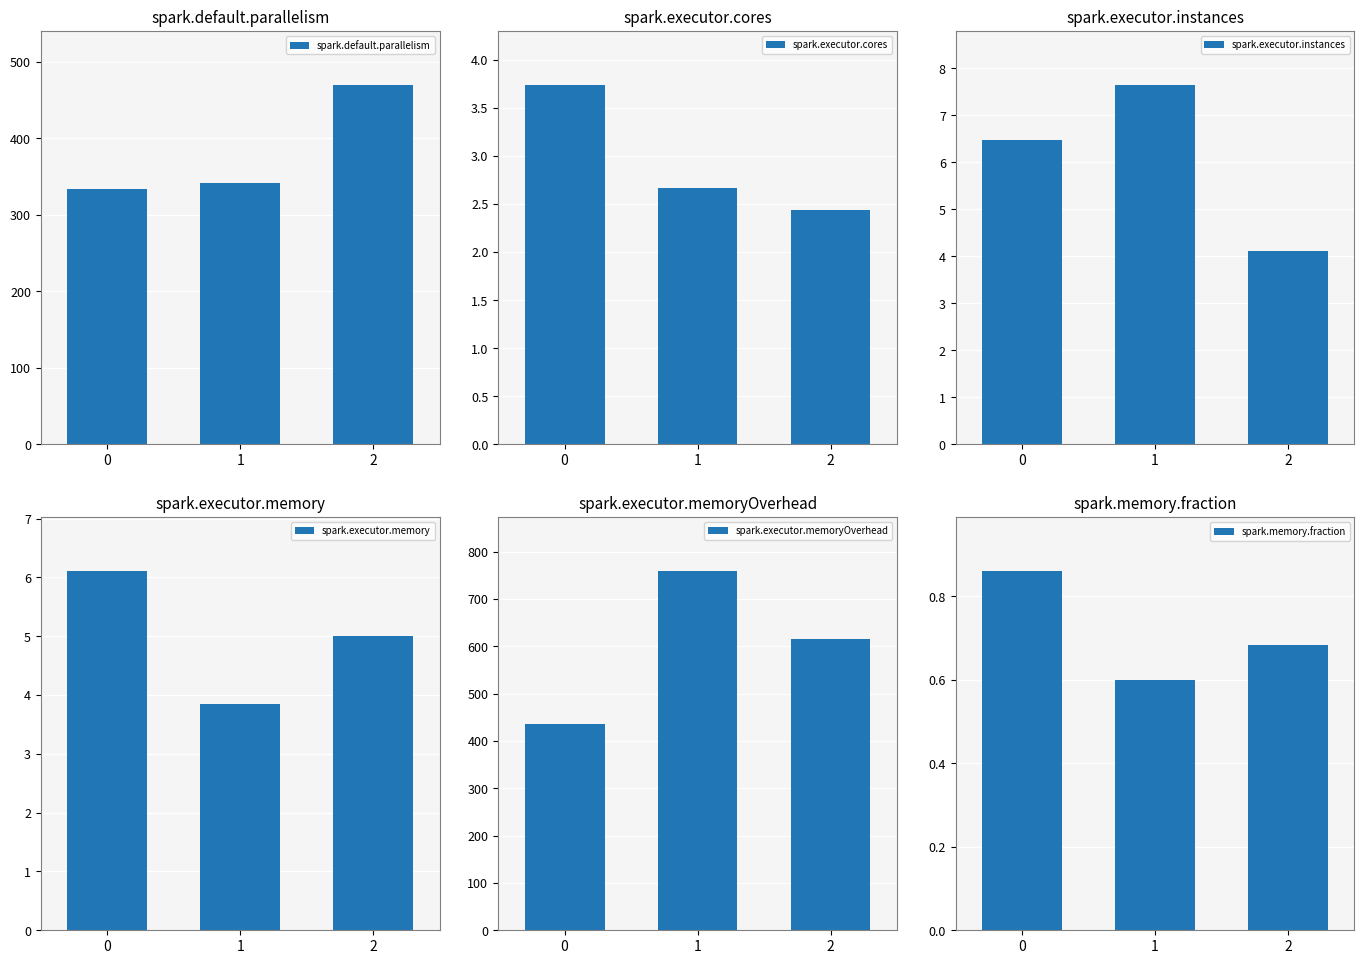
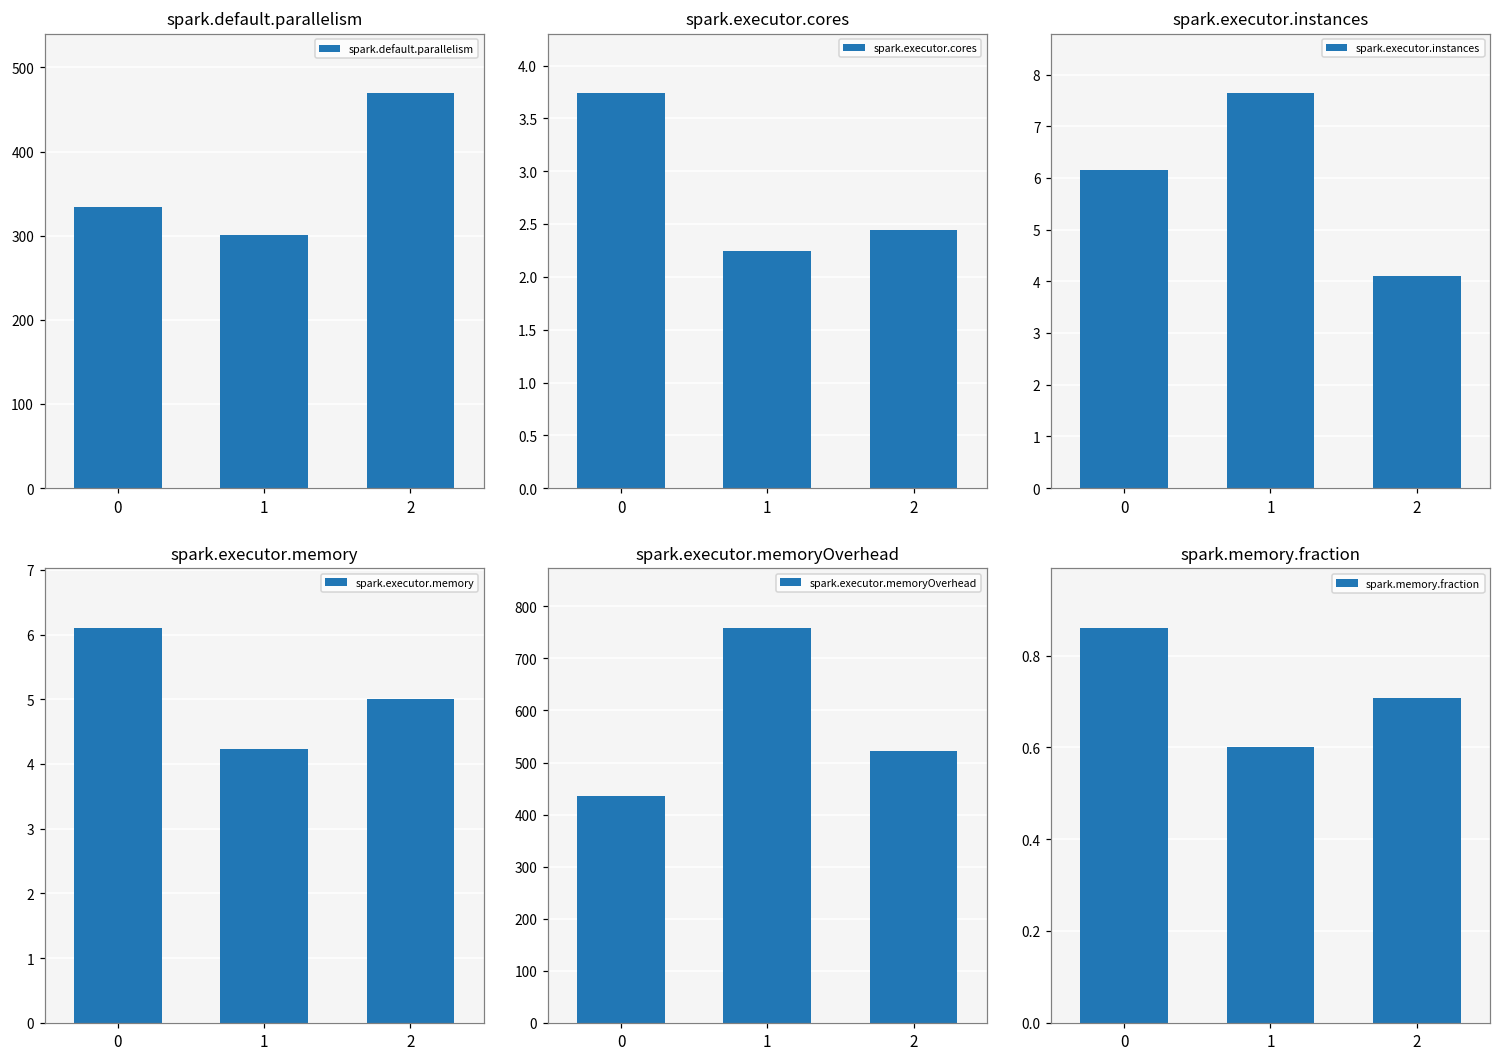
  {
    "spark.default.parallelism": {
      "0": 330,
-     "1": 340,
+     "1": 300,
      "2": 470
    },
    "spark.executor.cores": {
      "0": 3.7,
-     "1": 2.7,
+     "1": 2.2,
      "2": 2.4
    },
    "spark.executor.instances": {
-     "0": 6.5,
+     "0": 6.2,
      "1": 7.6,
      "2": 4.1
    },
    "spark.executor.memory": {
      "0": 6.1,
-     "1": 3.8,
+     "1": 4.2,
      "2": 5.0
    },
    "spark.executor.memoryOverhead": {
      "0": 440,
      "1": 760,
-     "2": 620
+     "2": 520
    },
    "spark.memory.fraction": {
      "0": 0.86,
      "1": 0.60,
-     "2": 0.68
+     "2": 0.71
    }
  }
